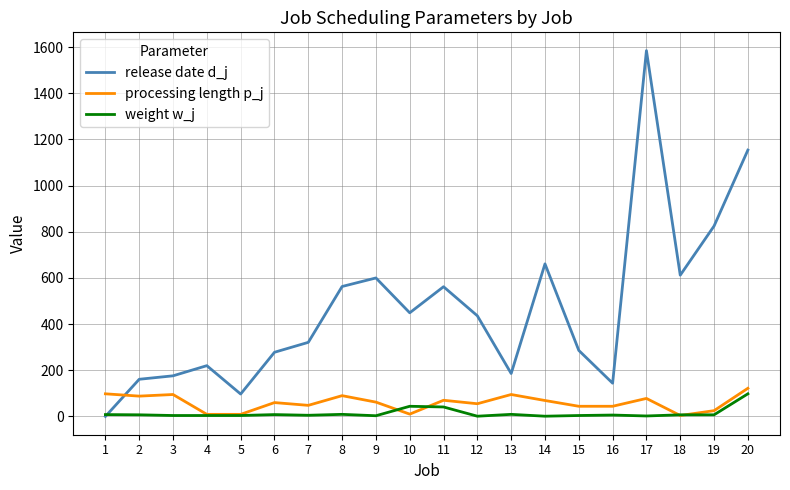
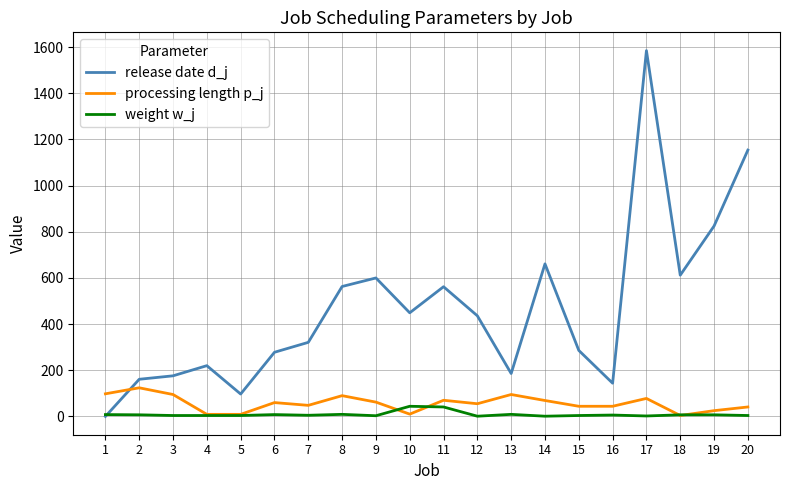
  {
    "release date d_j": {
      "2": 160,
      "3": 180,
      "4": 220,
      "5": 100,
      "6": 280,
      "7": 320,
      "8": 560,
      "9": 600,
      "10": 450,
      "11": 560,
      "12": 440,
      "13": 190,
      "14": 660,
      "15": 290,
      "16": 140,
      "17": 1590,
      "18": 610,
      "19": 830,
      "20": 1150
    },
    "processing length p_j": {
      "1": 100,
-     "2": 90,
+     "2": 120,
      "3": 100,
      "6": 60,
      "7": 50,
      "8": 90,
      "9": 60,
      "10": 10,
      "11": 70,
      "12": 60,
      "13": 100,
      "14": 70,
      "15": 40,
      "16": 40,
      "17": 80,
      "19": 30,
-     "20": 120
+     "20": 40
    },
    "weight w_j": {
      "2": 10,
      "3": 0,
      "6": 10,
      "7": 10,
      "8": 10,
      "9": 0,
      "10": 40,
      "11": 40,
      "12": 0,
      "13": 10,
      "14": 0,
      "15": 0,
      "16": 10,
      "17": 0,
      "19": 10,
-     "20": 100
+     "20": 0
    }
  }
